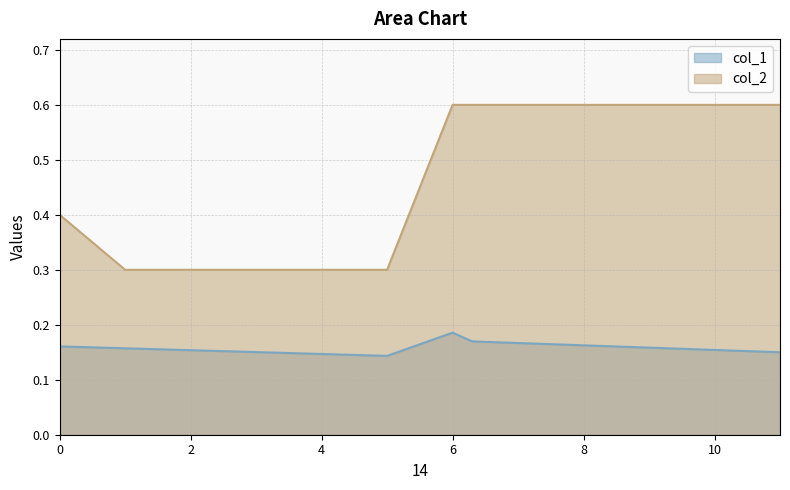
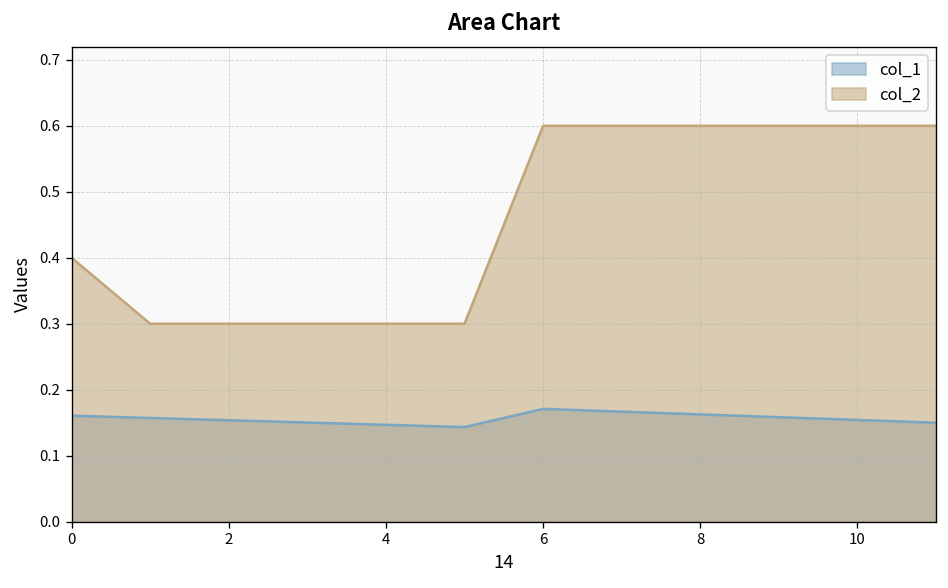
  {
    "col_1": {
      "0": 0.16,
-     "6": 0.19
+     "6": 0.17
    },
    "col_2": {
      "0": 0.40,
      "6": 0.60
    }
  }
